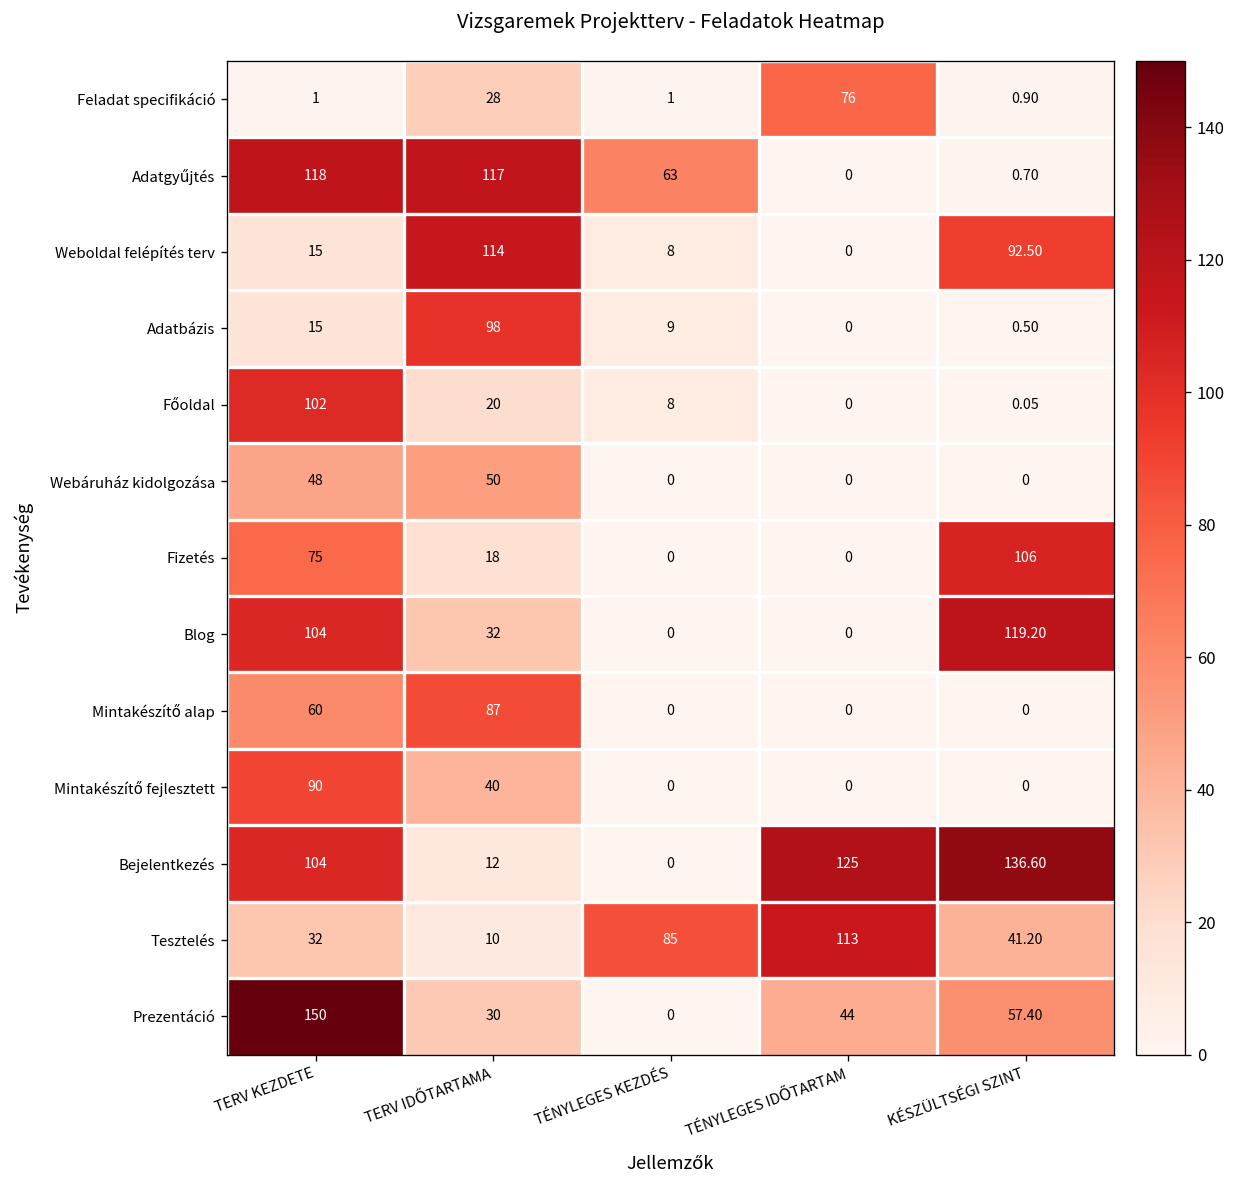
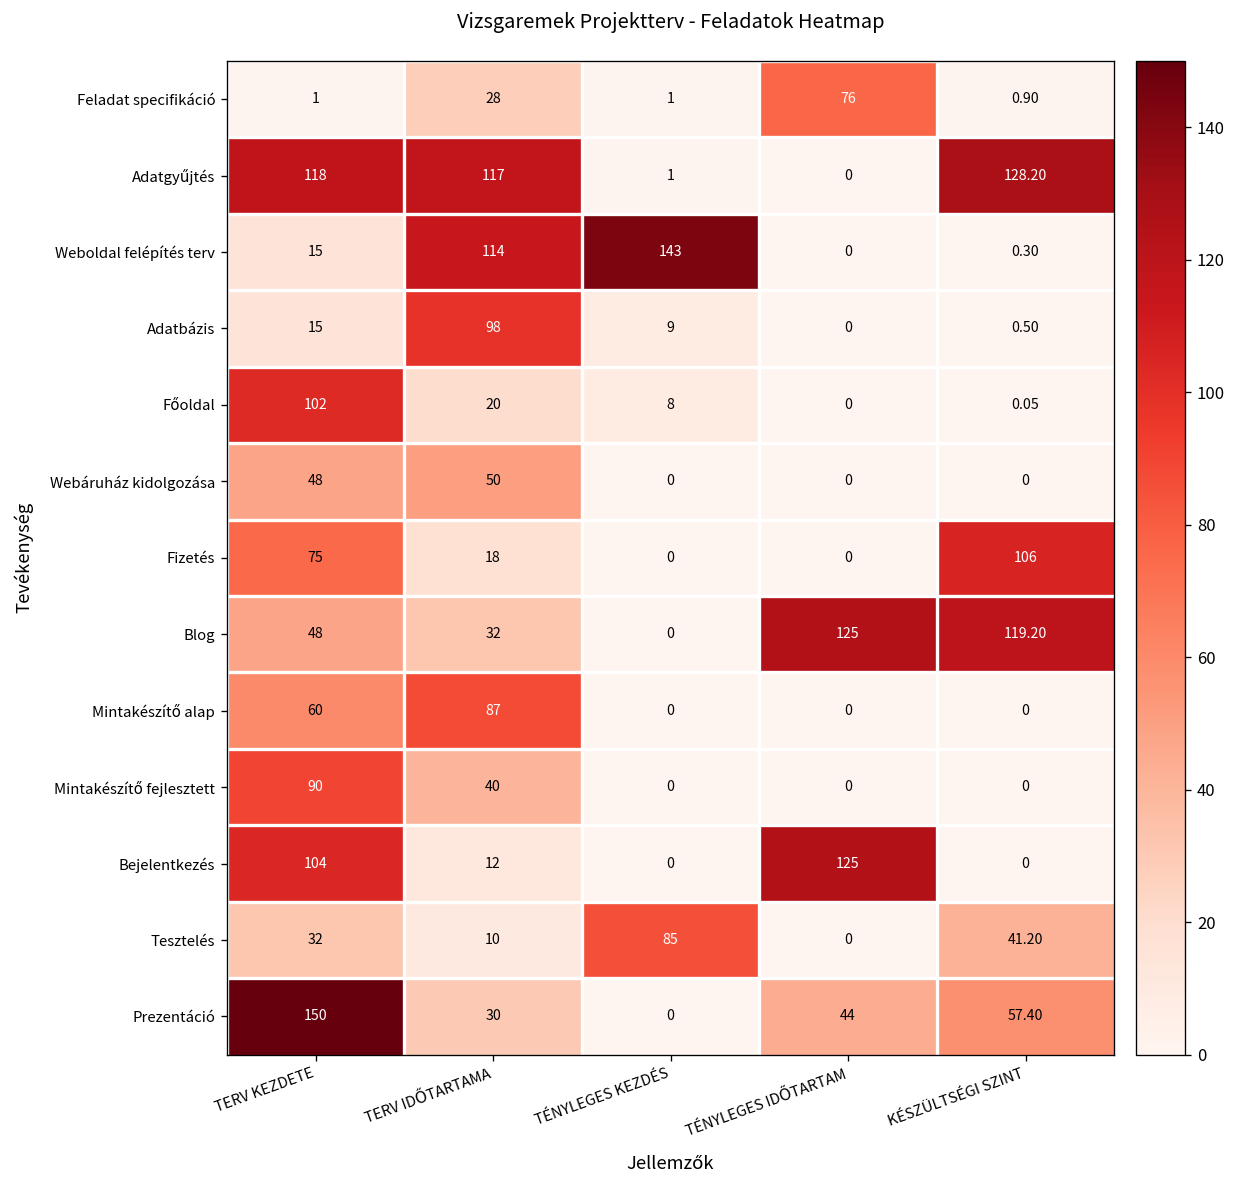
  {
    "Feladat specifikáció": {
      "TERV KEZDETE": 1,
      "TERV IDŐTARTAMA": 28,
      "TÉNYLEGES KEZDÉS": 1,
      "TÉNYLEGES IDŐTARTAM": 76,
      "KÉSZÜLTSÉGI SZINT": 0.90
    },
    "Adatgyűjtés": {
      "TERV KEZDETE": 118,
      "TERV IDŐTARTAMA": 117,
-     "TÉNYLEGES KEZDÉS": 63,
+     "TÉNYLEGES KEZDÉS": 1,
      "TÉNYLEGES IDŐTARTAM": 0,
-     "KÉSZÜLTSÉGI SZINT": 0.70
+     "KÉSZÜLTSÉGI SZINT": 128.20
    },
    "Weboldal felépítés terv": {
      "TERV KEZDETE": 15,
      "TERV IDŐTARTAMA": 114,
-     "TÉNYLEGES KEZDÉS": 8,
+     "TÉNYLEGES KEZDÉS": 143,
      "TÉNYLEGES IDŐTARTAM": 0,
-     "KÉSZÜLTSÉGI SZINT": 92.50
+     "KÉSZÜLTSÉGI SZINT": 0.30
    },
    "Adatbázis": {
      "TERV KEZDETE": 15,
      "TERV IDŐTARTAMA": 98,
      "TÉNYLEGES KEZDÉS": 9,
      "TÉNYLEGES IDŐTARTAM": 0,
      "KÉSZÜLTSÉGI SZINT": 0.50
    },
    "Főoldal": {
      "TERV KEZDETE": 102,
      "TERV IDŐTARTAMA": 20,
      "TÉNYLEGES KEZDÉS": 8,
      "TÉNYLEGES IDŐTARTAM": 0,
      "KÉSZÜLTSÉGI SZINT": 0.05
    },
    "Webáruház kidolgozása": {
      "TERV KEZDETE": 48,
      "TERV IDŐTARTAMA": 50,
      "TÉNYLEGES KEZDÉS": 0,
      "TÉNYLEGES IDŐTARTAM": 0,
      "KÉSZÜLTSÉGI SZINT": 0
    },
    "Fizetés": {
      "TERV KEZDETE": 75,
      "TERV IDŐTARTAMA": 18,
      "TÉNYLEGES KEZDÉS": 0,
      "TÉNYLEGES IDŐTARTAM": 0,
      "KÉSZÜLTSÉGI SZINT": 106
    },
    "Blog": {
-     "TERV KEZDETE": 104,
+     "TERV KEZDETE": 48,
      "TERV IDŐTARTAMA": 32,
      "TÉNYLEGES KEZDÉS": 0,
-     "TÉNYLEGES IDŐTARTAM": 0,
+     "TÉNYLEGES IDŐTARTAM": 125,
      "KÉSZÜLTSÉGI SZINT": 119.20
    },
    "Mintakészítő alap": {
      "TERV KEZDETE": 60,
      "TERV IDŐTARTAMA": 87,
      "TÉNYLEGES KEZDÉS": 0,
      "TÉNYLEGES IDŐTARTAM": 0,
      "KÉSZÜLTSÉGI SZINT": 0
    },
    "Mintakészítő fejlesztett": {
      "TERV KEZDETE": 90,
      "TERV IDŐTARTAMA": 40,
      "TÉNYLEGES KEZDÉS": 0,
      "TÉNYLEGES IDŐTARTAM": 0,
      "KÉSZÜLTSÉGI SZINT": 0
    },
    "Bejelentkezés": {
      "TERV KEZDETE": 104,
      "TERV IDŐTARTAMA": 12,
      "TÉNYLEGES KEZDÉS": 0,
      "TÉNYLEGES IDŐTARTAM": 125,
-     "KÉSZÜLTSÉGI SZINT": 136.60
+     "KÉSZÜLTSÉGI SZINT": 0
    },
    "Tesztelés": {
      "TERV KEZDETE": 32,
      "TERV IDŐTARTAMA": 10,
      "TÉNYLEGES KEZDÉS": 85,
-     "TÉNYLEGES IDŐTARTAM": 113,
+     "TÉNYLEGES IDŐTARTAM": 0,
      "KÉSZÜLTSÉGI SZINT": 41.20
    },
    "Prezentáció": {
      "TERV KEZDETE": 150,
      "TERV IDŐTARTAMA": 30,
      "TÉNYLEGES KEZDÉS": 0,
      "TÉNYLEGES IDŐTARTAM": 44,
      "KÉSZÜLTSÉGI SZINT": 57.40
    }
  }
